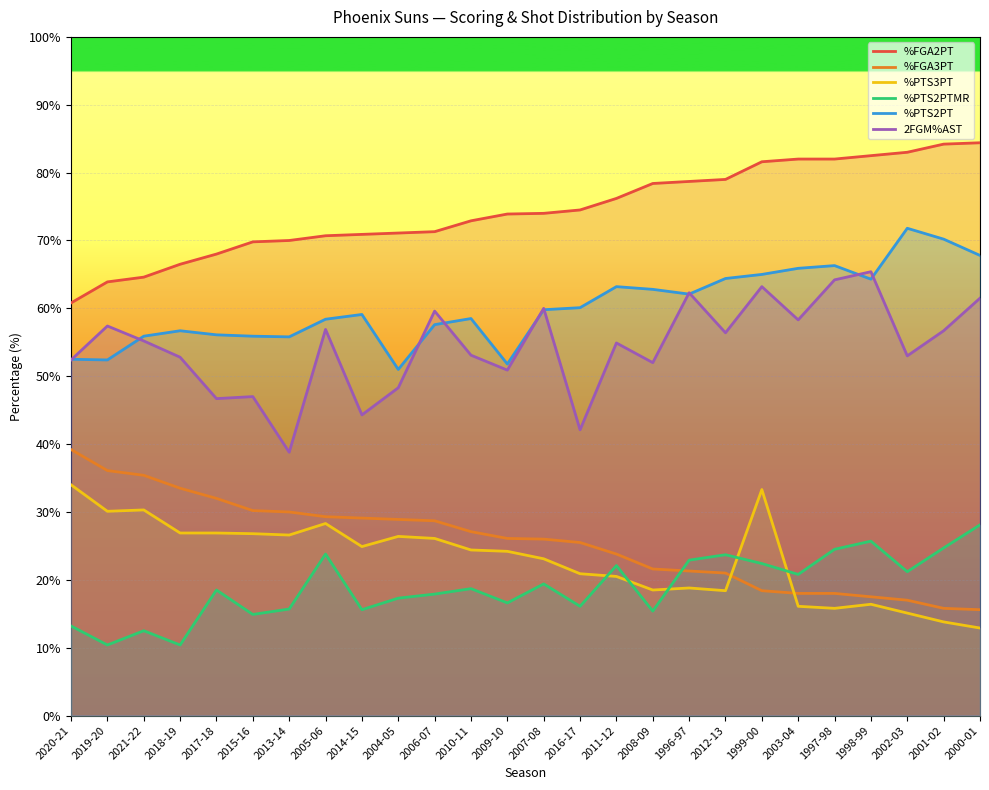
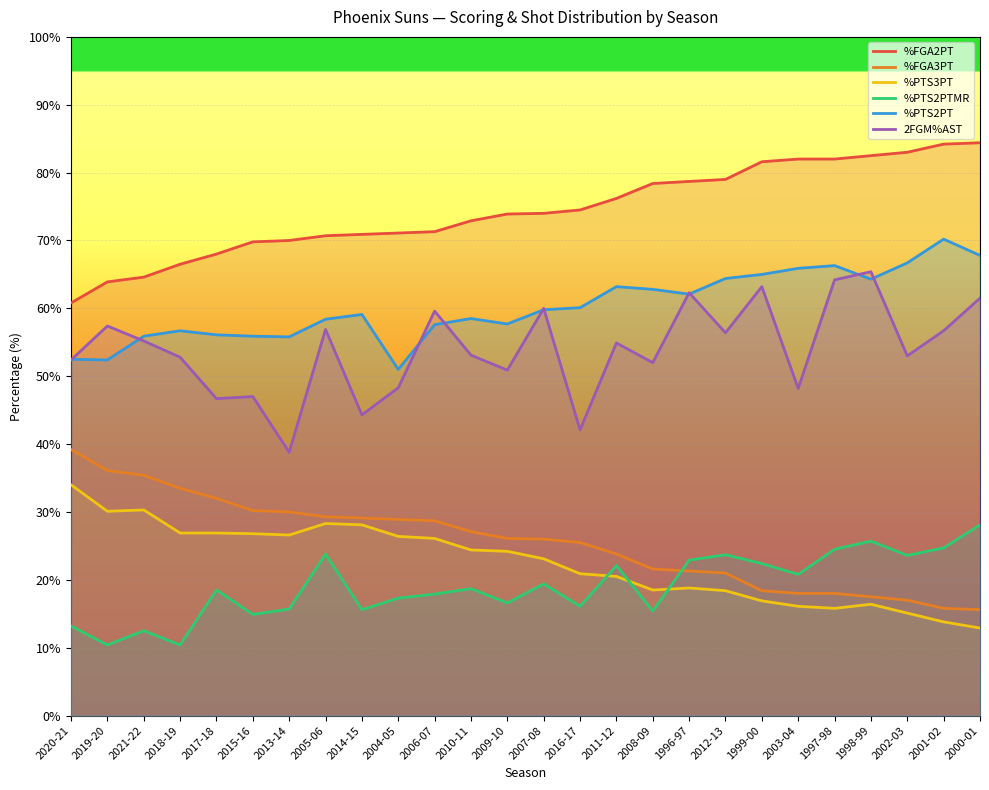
  {
    "%PTS3PT": {
      "2020-21": "34%",
      "2019-20": "30%",
      "2021-22": "30%",
      "2018-19": "27%",
      "2017-18": "27%",
      "2015-16": "27%",
      "2013-14": "27%",
      "2005-06": "28%",
-     "2014-15": "25%",
+     "2014-15": "28%",
      "2004-05": "26%",
      "2006-07": "26%",
      "2010-11": "24%",
      "2009-10": "24%",
      "2007-08": "23%",
      "2016-17": "21%",
      "2011-12": "21%",
      "2008-09": "19%",
      "1996-97": "19%",
      "2012-13": "18%",
-     "1999-00": "33%",
+     "1999-00": "17%",
      "2003-04": "16%",
      "1997-98": "16%",
      "1998-99": "16%",
      "2002-03": "15%",
      "2001-02": "14%",
      "2000-01": "13%"
    },
    "%PTS2PTMR": {
      "2020-21": "13%",
      "2019-20": "10%",
      "2021-22": "13%",
      "2018-19": "10%",
      "2017-18": "19%",
      "2015-16": "15%",
      "2013-14": "16%",
      "2005-06": "24%",
      "2014-15": "16%",
      "2004-05": "17%",
      "2006-07": "18%",
      "2010-11": "19%",
      "2009-10": "17%",
      "2007-08": "19%",
      "2016-17": "16%",
      "2011-12": "22%",
      "2008-09": "15%",
      "1996-97": "23%",
      "2012-13": "24%",
      "1999-00": "22%",
      "2003-04": "21%",
      "1997-98": "25%",
      "1998-99": "26%",
-     "2002-03": "21%",
+     "2002-03": "24%",
      "2001-02": "25%",
      "2000-01": "28%"
    },
    "%PTS2PT": {
      "2019-20": "52%",
      "2021-22": "56%",
      "2018-19": "57%",
      "2017-18": "56%",
      "2015-16": "56%",
      "2013-14": "56%",
      "2005-06": "58%",
      "2014-15": "59%",
      "2004-05": "51%",
      "2006-07": "58%",
      "2010-11": "59%",
-     "2009-10": "52%",
+     "2009-10": "58%",
      "2016-17": "60%",
      "2011-12": "63%",
      "2008-09": "63%",
      "2012-13": "64%",
      "1999-00": "65%",
      "2003-04": "66%",
      "1997-98": "66%",
      "1998-99": "64%",
-     "2002-03": "72%",
+     "2002-03": "67%",
      "2001-02": "70%",
      "2000-01": "68%"
    },
    "2FGM%AST": {
      "2019-20": "57%",
      "2021-22": "55%",
      "2018-19": "53%",
      "2017-18": "47%",
      "2015-16": "47%",
      "2013-14": "39%",
      "2005-06": "57%",
      "2014-15": "44%",
      "2004-05": "48%",
      "2006-07": "60%",
      "2010-11": "53%",
      "2009-10": "51%",
      "2016-17": "42%",
      "2011-12": "55%",
      "2008-09": "52%",
      "2012-13": "56%",
      "1999-00": "63%",
-     "2003-04": "58%",
+     "2003-04": "48%",
      "1997-98": "64%",
      "1998-99": "65%",
      "2002-03": "53%",
      "2001-02": "57%",
      "2000-01": "62%"
    }
  }
